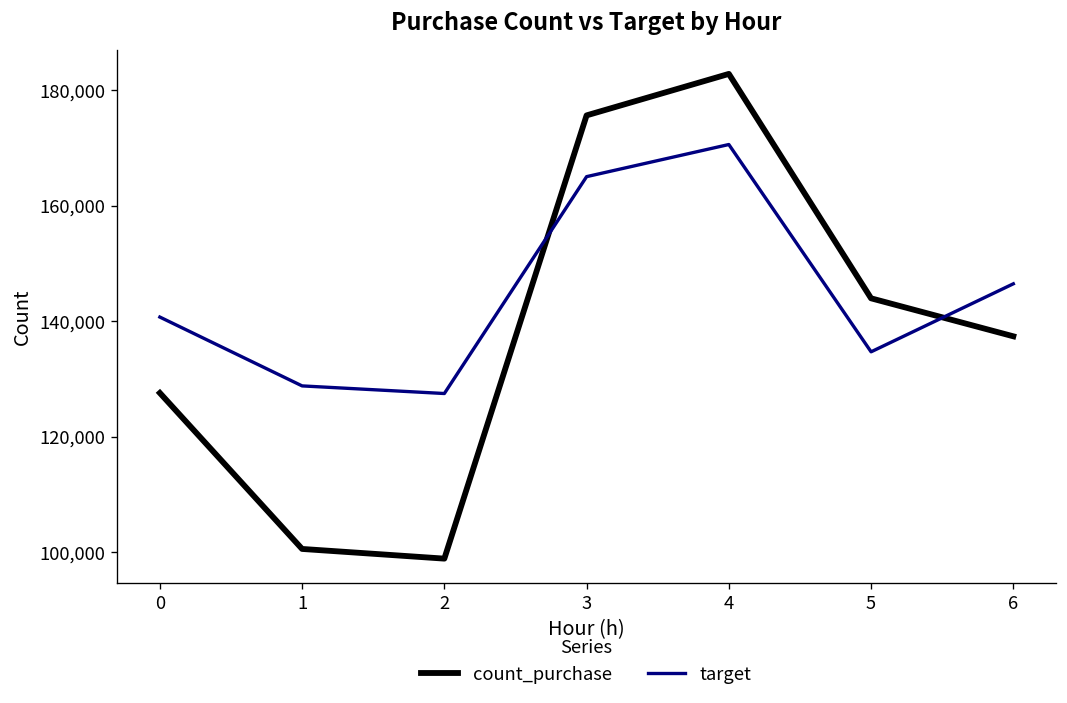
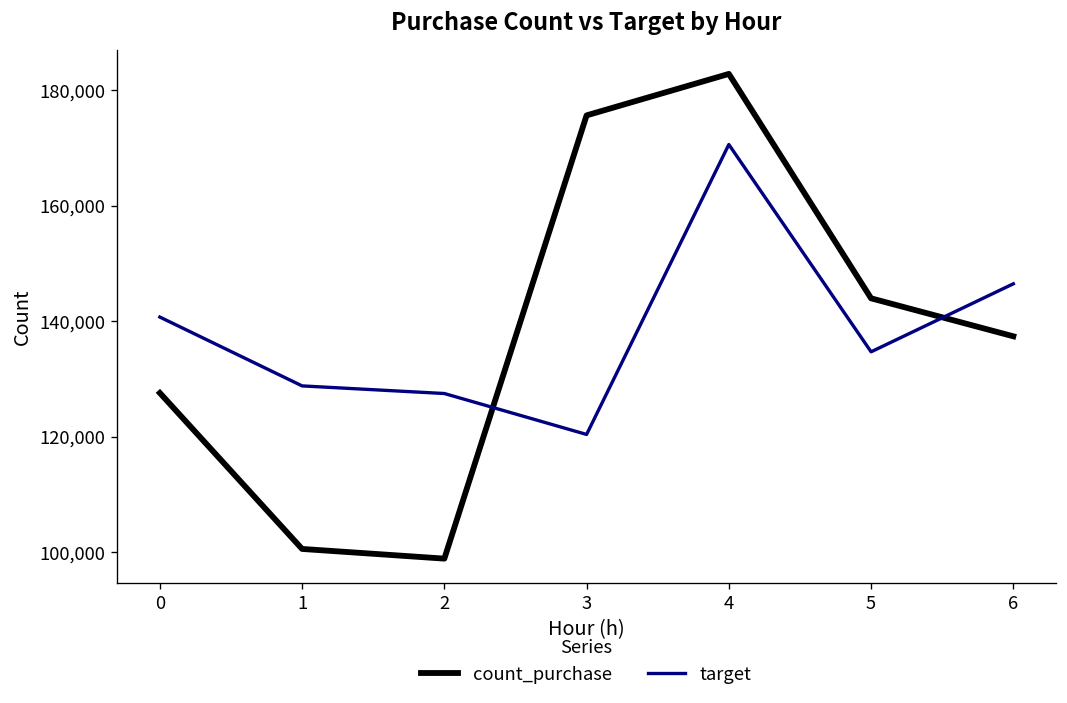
  {
    "count_purchase": {
      "0": "128,000",
      "1": "101,000",
      "2": "99,000",
      "3": "176,000",
      "4": "183,000",
      "5": "144,000",
      "6": "137,000"
    },
    "target": {
      "0": "141,000",
      "1": "129,000",
      "2": "127,000",
-     "3": "165,000",
+     "3": "120,000",
      "4": "171,000",
      "5": "135,000",
      "6": "146,000"
    }
  }
